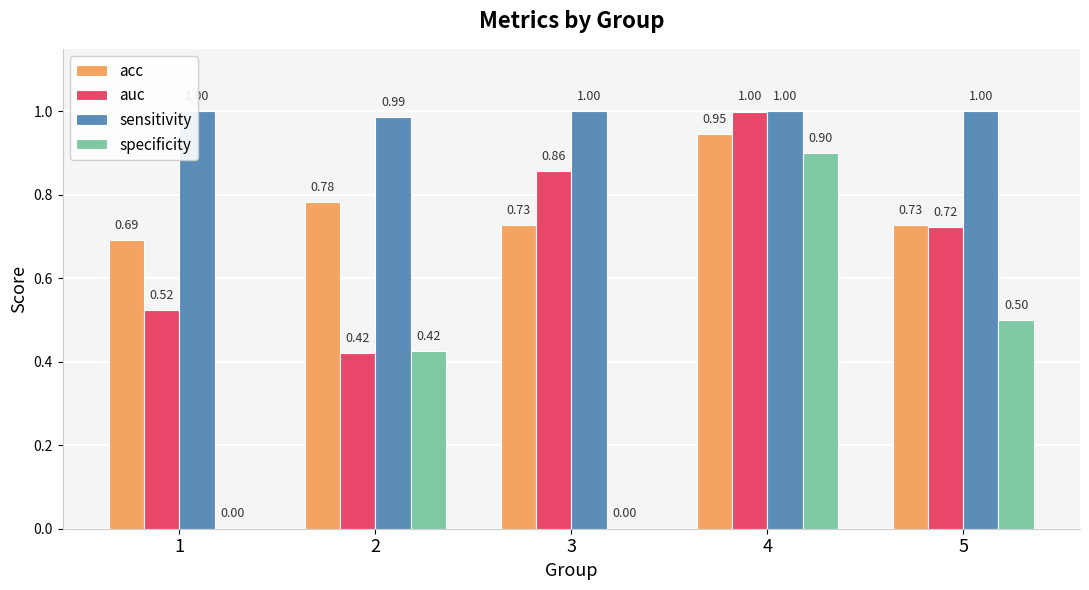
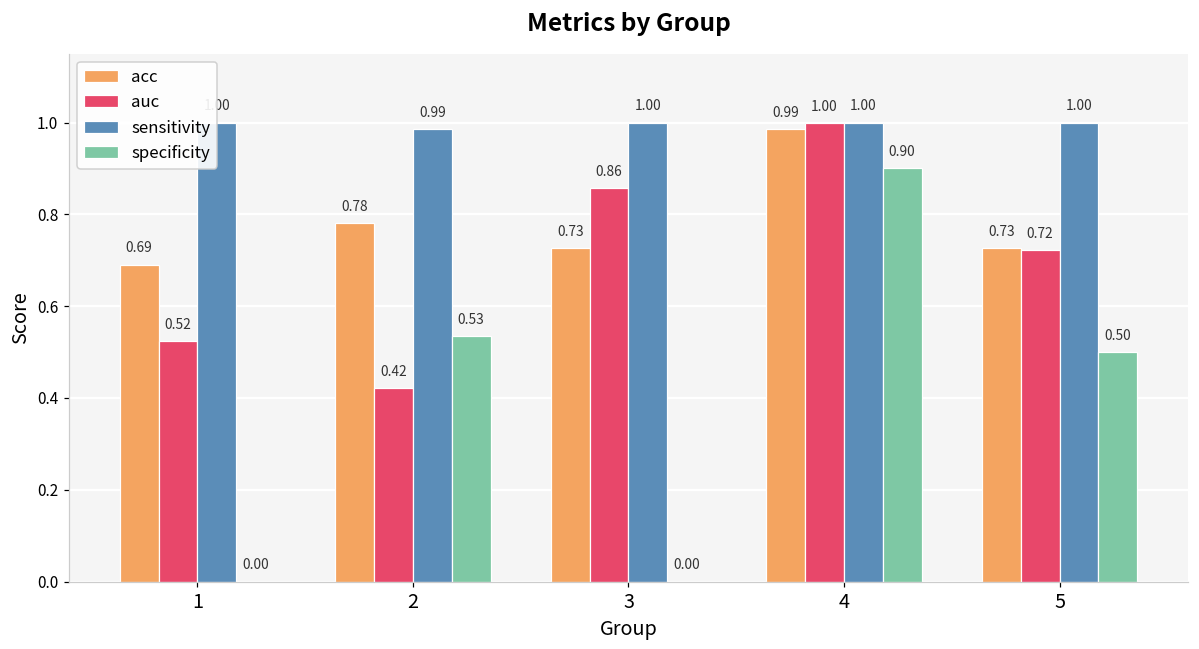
  {
    "acc": {
      "1": 0.69,
      "2": 0.78,
      "3": 0.73,
-     "4": 0.95,
+     "4": 0.99,
      "5": 0.73
    },
    "auc": {
      "1": 0.52,
      "2": 0.42,
      "3": 0.86,
      "4": 1.00,
      "5": 0.72
    },
    "sensitivity": {
      "2": 0.99,
      "3": 1.00,
      "4": 1.00,
      "5": 1.00
    },
    "specificity": {
      "1": 0.00,
-     "2": 0.42,
+     "2": 0.53,
      "3": 0.00,
      "4": 0.90,
      "5": 0.50
    }
  }
